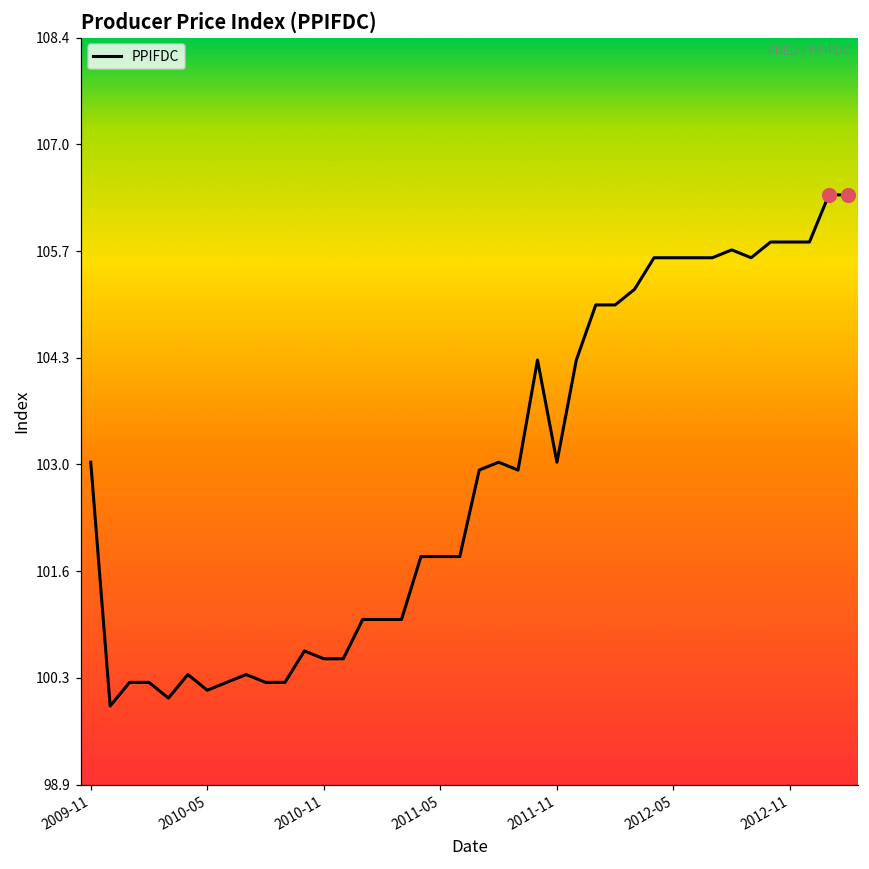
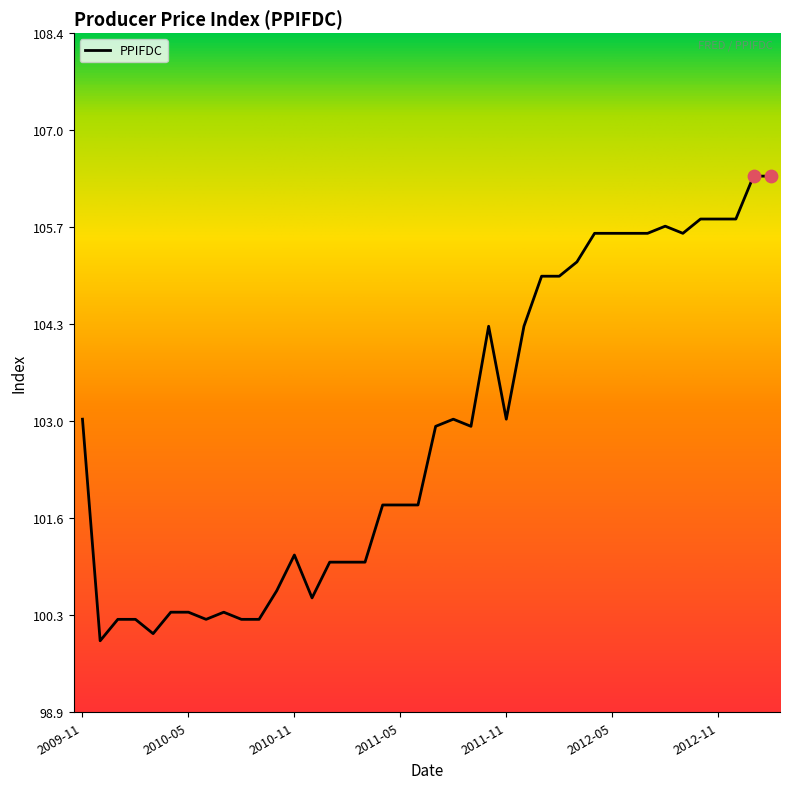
  {
    "PPIFDC": {
      "2009-11": 103.0,
-     "2010-05": 100.1,
-     "2010-11": 100.5,
+     "2010-05": 100.3,
+     "2010-11": 101.1,
      "2011-05": 101.8,
      "2011-11": 103.0,
      "2012-05": 105.6,
      "2012-11": 105.8
    }
  }
